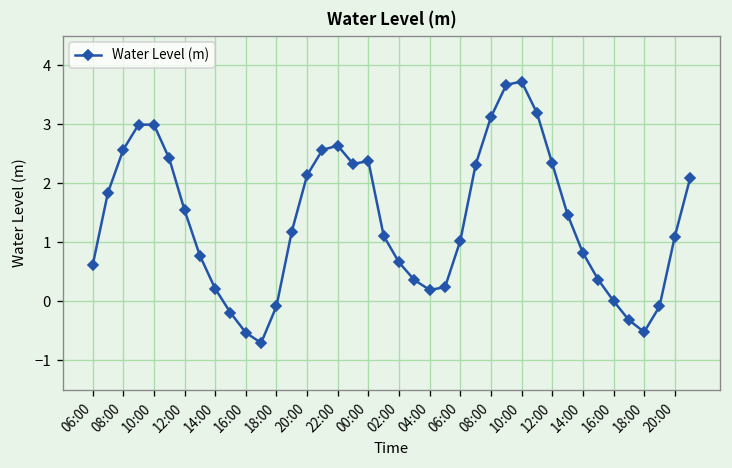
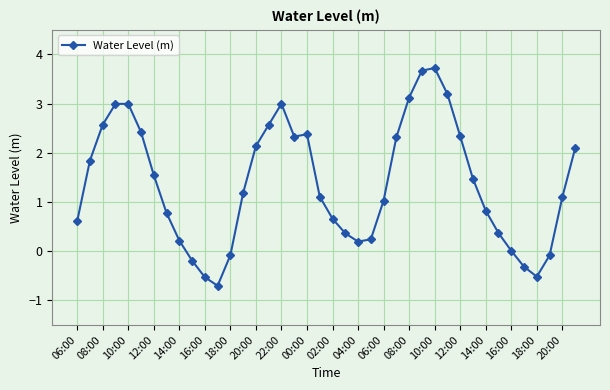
  {
-   "22:00": 2.6,
+   "22:00": 3.0,
    "00:00": 2.4,
    "02:00": 0.7,
    "04:00": 0.2
  }
